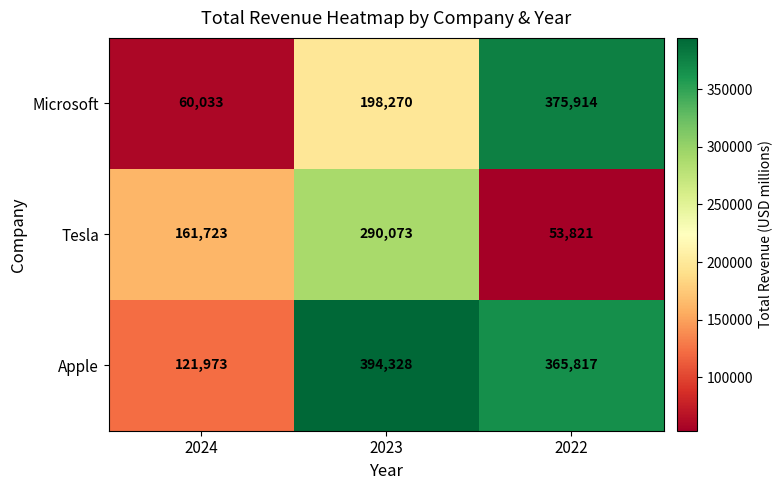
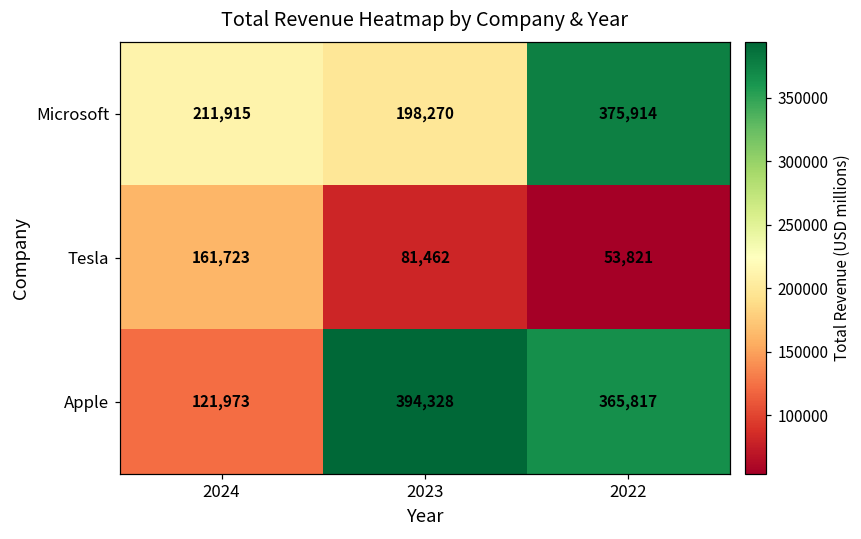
  {
    "Microsoft": {
-     "2024": "60,033",
+     "2024": "211,915",
      "2023": "198,270",
      "2022": "375,914"
    },
    "Tesla": {
      "2024": "161,723",
-     "2023": "290,073",
+     "2023": "81,462",
      "2022": "53,821"
    },
    "Apple": {
      "2024": "121,973",
      "2023": "394,328",
      "2022": "365,817"
    }
  }
